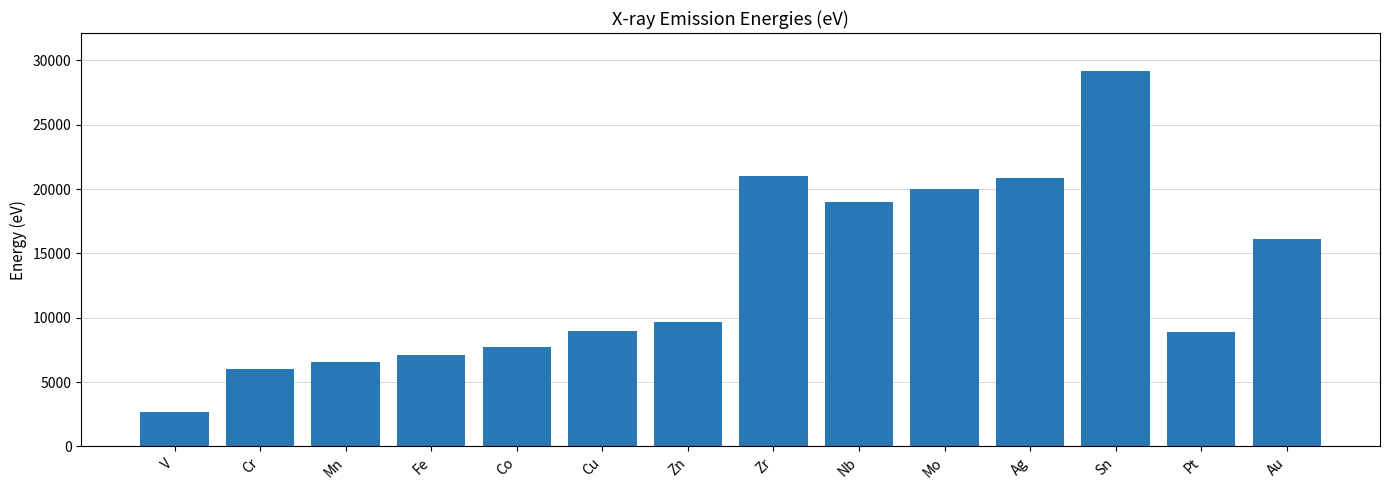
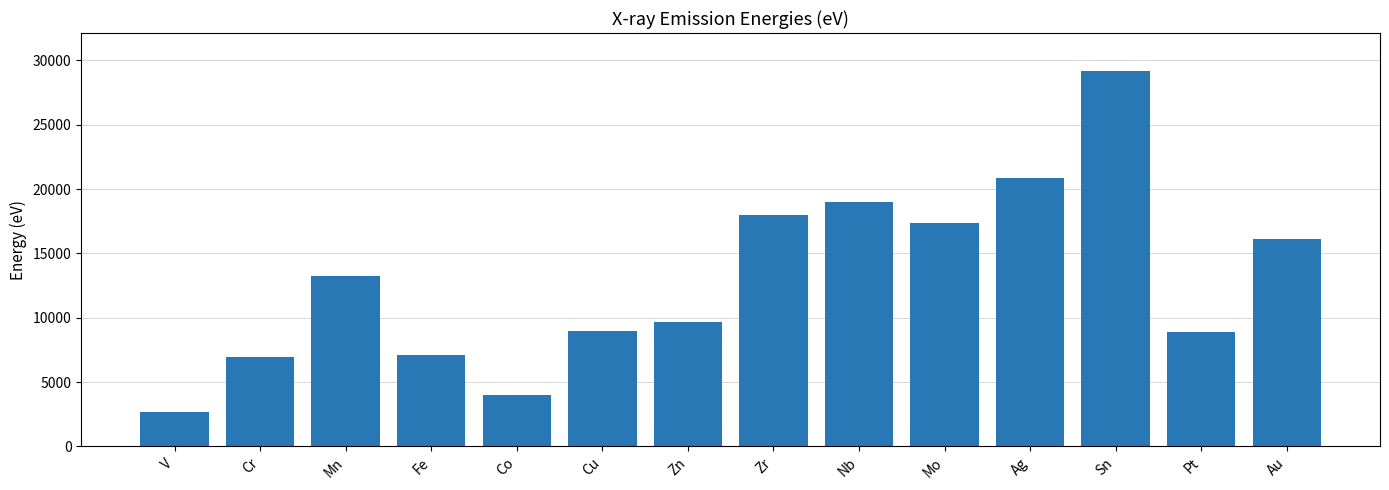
  {
    "V": 2700,
-   "Cr": 6000,
-   "Mn": 6500,
+   "Cr": 7000,
+   "Mn": 13300,
    "Fe": 7100,
-   "Co": 7700,
+   "Co": 4000,
    "Cu": 9000,
    "Zn": 9700,
-   "Zr": 21000,
+   "Zr": 18000,
    "Nb": 19000,
-   "Mo": 20000,
+   "Mo": 17300,
    "Ag": 20800,
    "Sn": 29200,
    "Pt": 8900,
    "Au": 16100
  }
